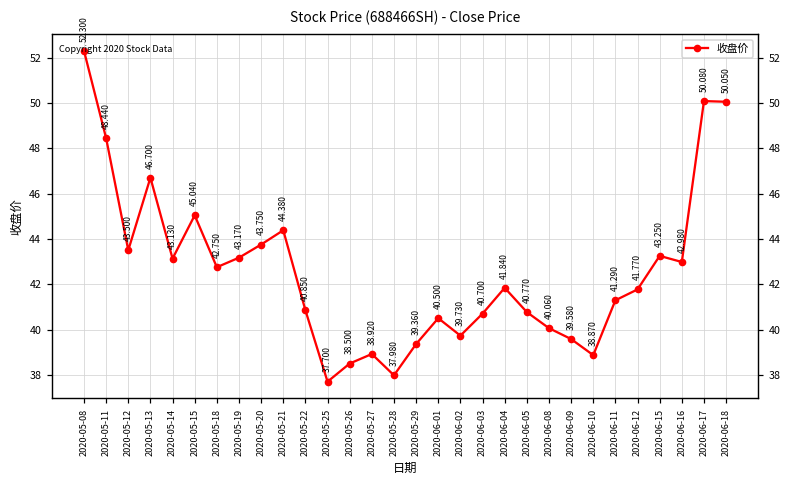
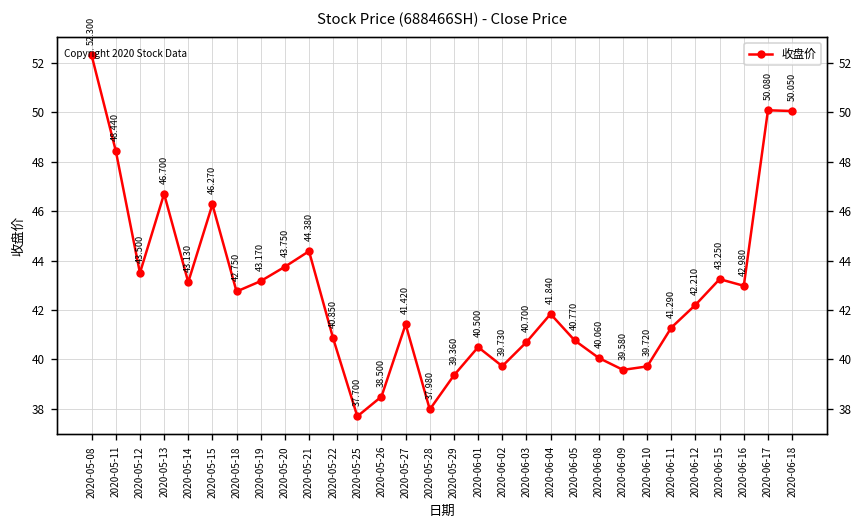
  {
    "2020-05-08": 52.300,
    "2020-05-11": 48.440,
    "2020-05-12": 43.500,
    "2020-05-13": 46.700,
    "2020-05-14": 43.130,
-   "2020-05-15": 45.040,
+   "2020-05-15": 46.270,
    "2020-05-18": 42.750,
    "2020-05-19": 43.170,
    "2020-05-20": 43.750,
    "2020-05-21": 44.380,
    "2020-05-22": 40.850,
    "2020-05-25": 37.700,
    "2020-05-26": 38.500,
-   "2020-05-27": 38.920,
+   "2020-05-27": 41.420,
    "2020-05-28": 37.980,
    "2020-05-29": 39.360,
    "2020-06-01": 40.500,
    "2020-06-02": 39.730,
    "2020-06-03": 40.700,
    "2020-06-04": 41.840,
    "2020-06-05": 40.770,
    "2020-06-08": 40.060,
    "2020-06-09": 39.580,
-   "2020-06-10": 38.870,
+   "2020-06-10": 39.720,
    "2020-06-11": 41.290,
-   "2020-06-12": 41.770,
+   "2020-06-12": 42.210,
    "2020-06-15": 43.250,
    "2020-06-16": 42.980,
    "2020-06-17": 50.080,
    "2020-06-18": 50.050
  }
